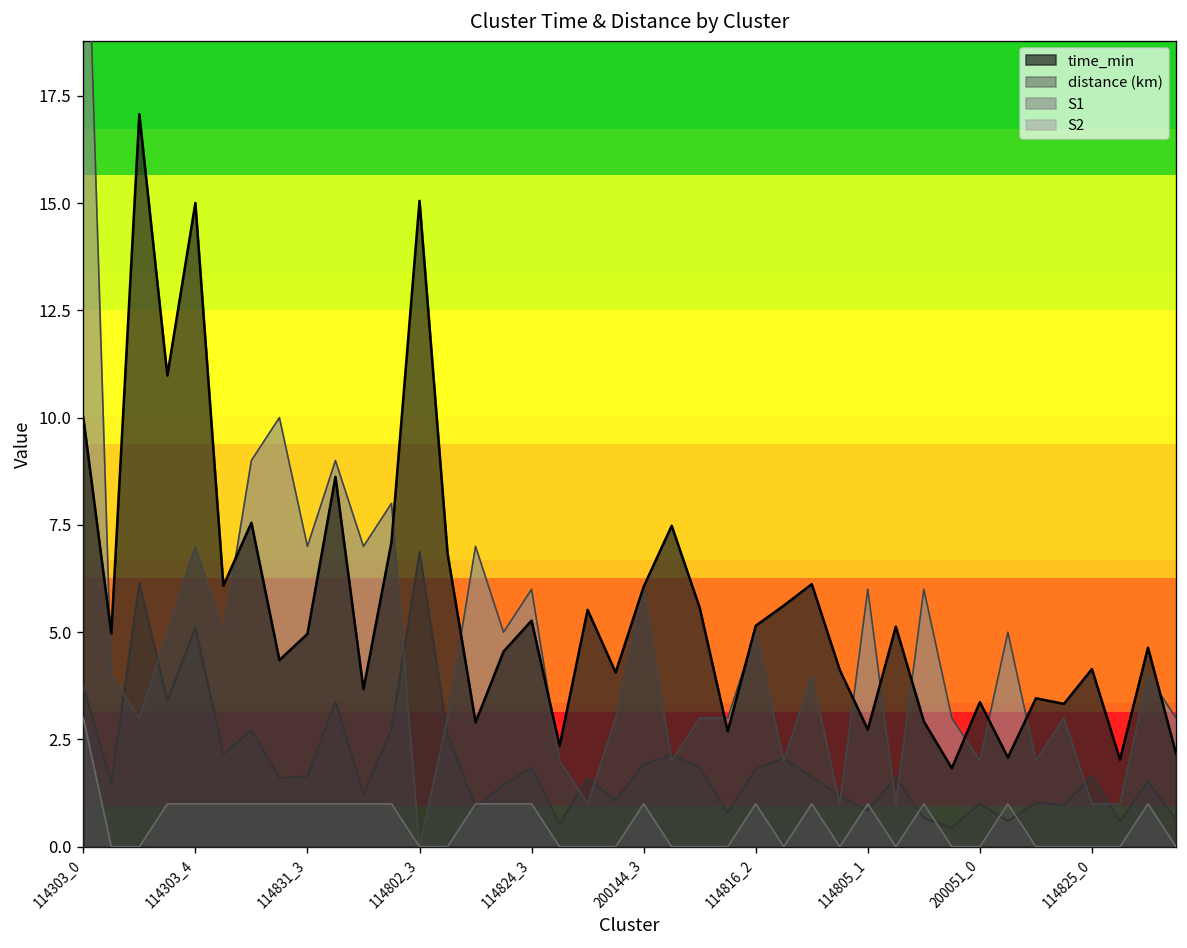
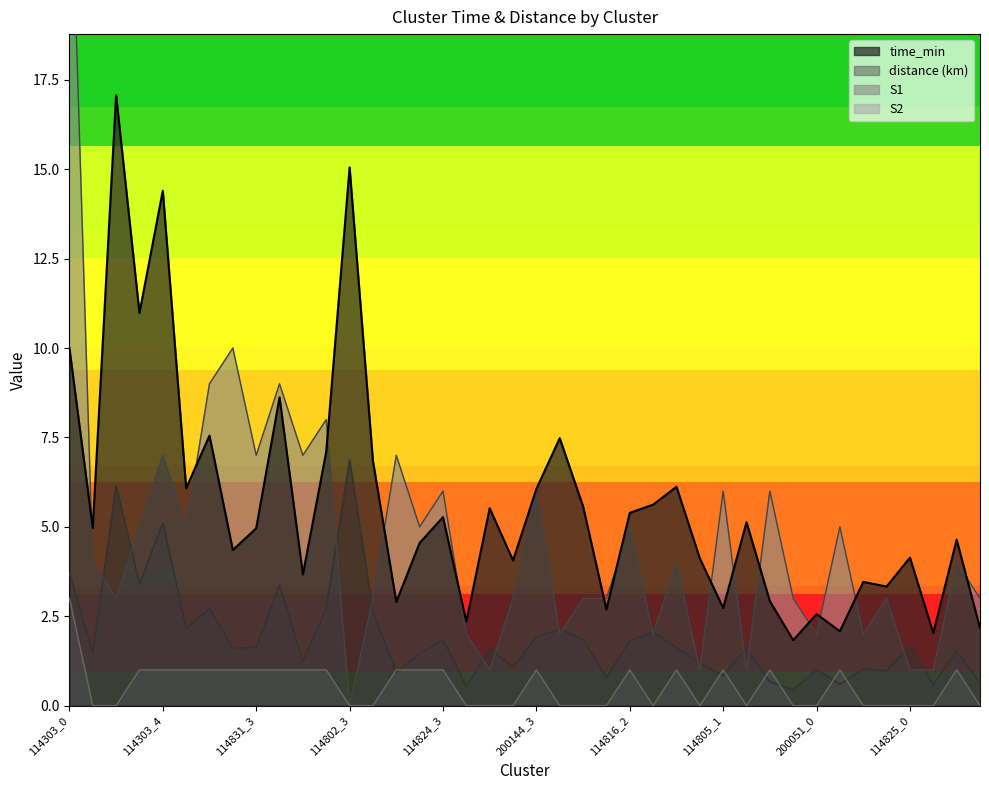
  {
    "time_min": {
      "114303_0": 10.0,
-     "114303_4": 15.0,
+     "114303_4": 14.4,
      "114831_3": 5.0,
      "114802_3": 15.1,
      "114824_3": 5.3,
-     "114816_2": 5.2,
+     "114816_2": 5.4,
      "114805_1": 2.7,
-     "200051_0": 3.4,
+     "200051_0": 2.6,
      "114825_0": 4.1
    }
  }
